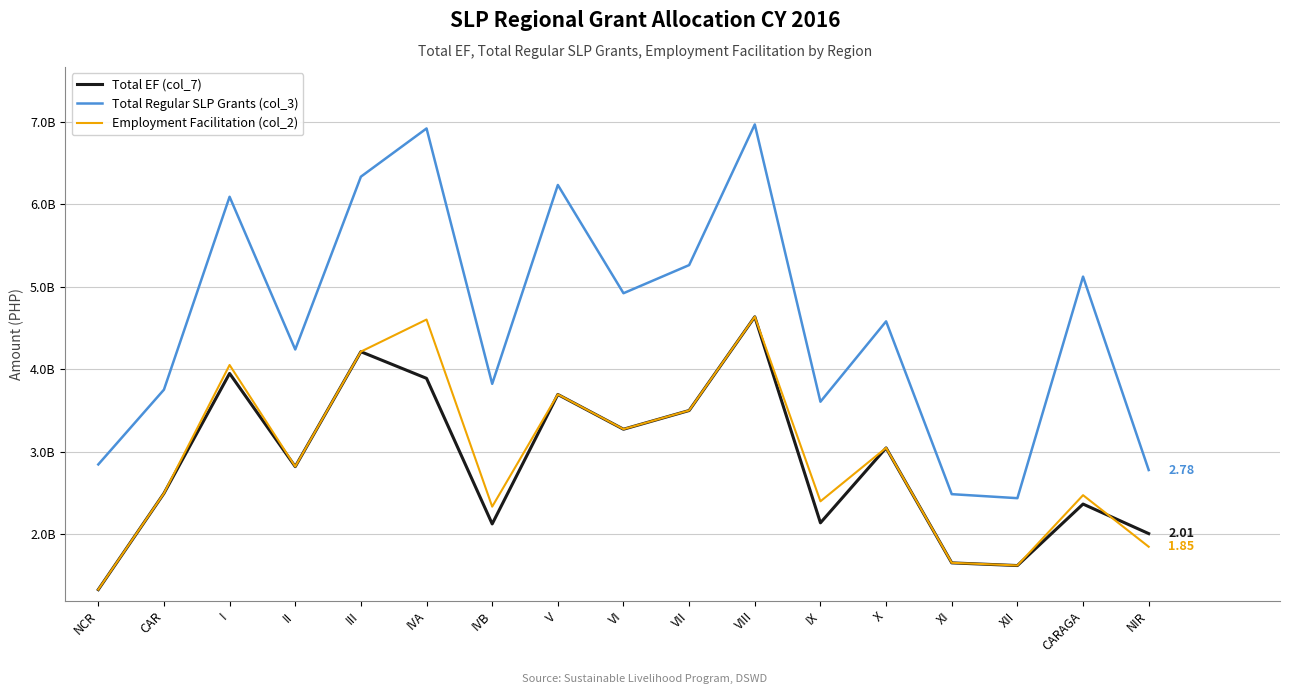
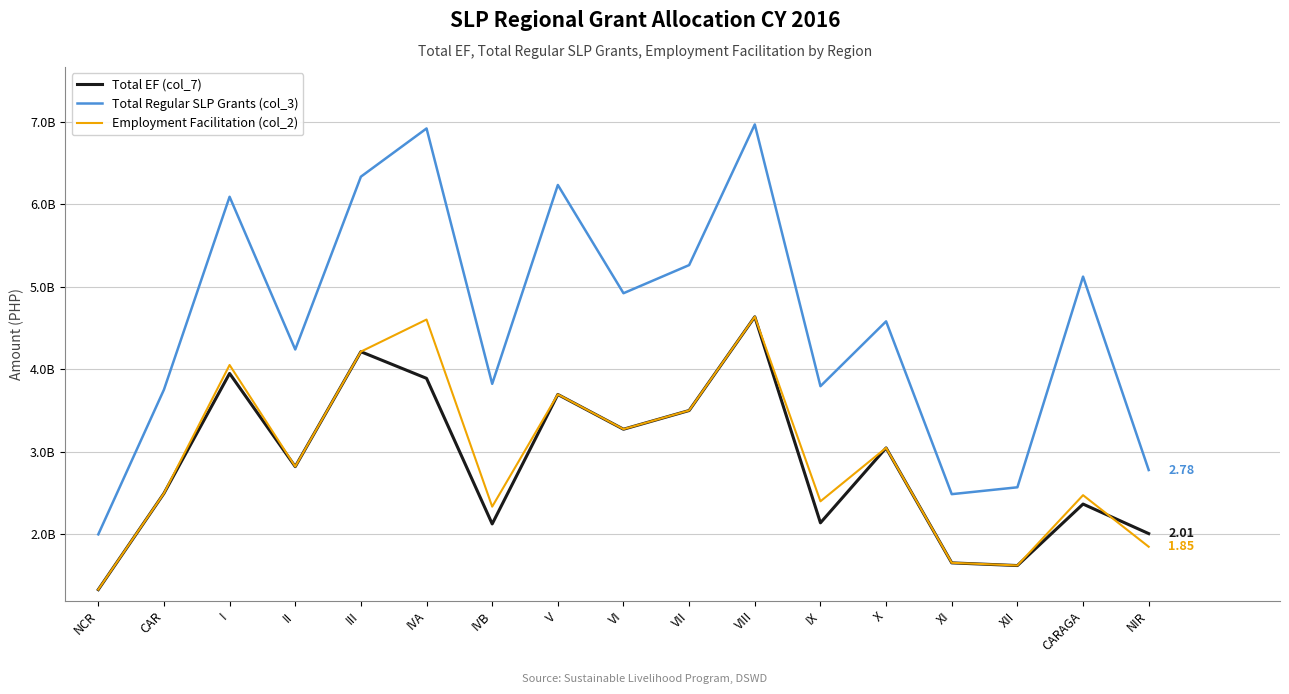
  {
    "Total EF (col_7)": {
      "I": 3900000000,
      "IVA": 3900000000,
      "IVB": 2100000000,
      "IX": 2100000000,
      "CARAGA": 2400000000
    },
    "Total Regular SLP Grants (col_3)": {
-     "NCR": 2800000000,
+     "NCR": 2000000000,
      "CAR": 3800000000,
      "I": 6100000000,
      "II": 4200000000,
      "III": 6300000000,
      "IVA": 6900000000,
      "IVB": 3800000000,
      "V": 6200000000,
      "VI": 4900000000,
      "VII": 5300000000,
      "VIII": 7000000000,
-     "IX": 3600000000,
+     "IX": 3800000000,
      "X": 4600000000,
      "XI": 2500000000,
-     "XII": 2400000000,
+     "XII": 2600000000,
      "CARAGA": 5100000000
    },
    "Employment Facilitation (col_2)": {
      "I": 4000000000,
      "IVA": 4600000000,
      "IVB": 2300000000,
      "IX": 2400000000,
      "CARAGA": 2500000000
    }
  }
